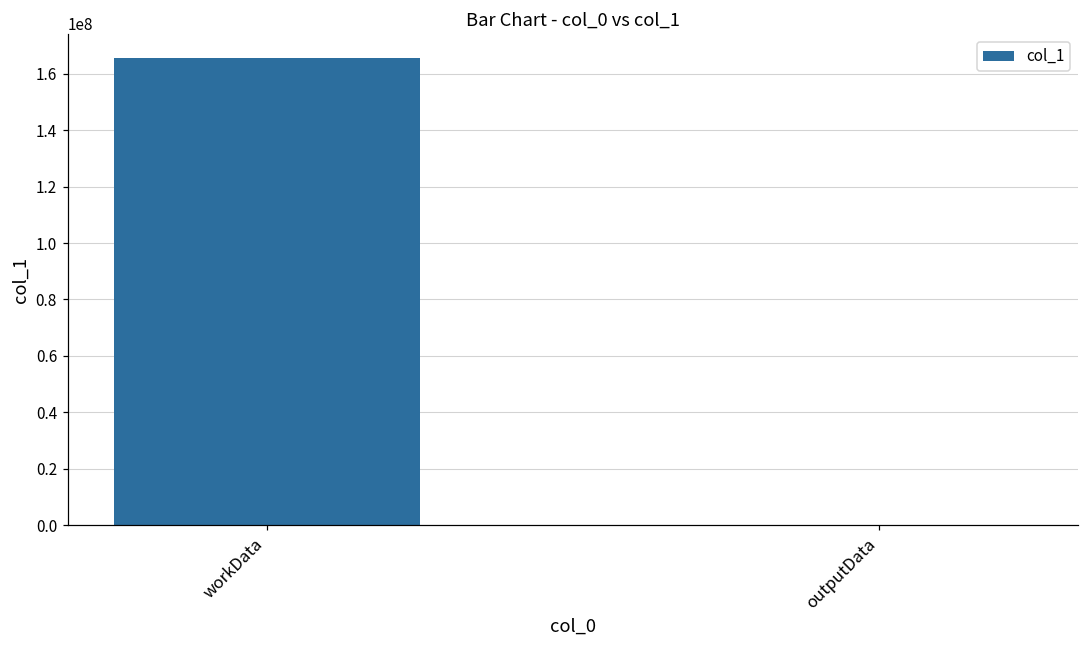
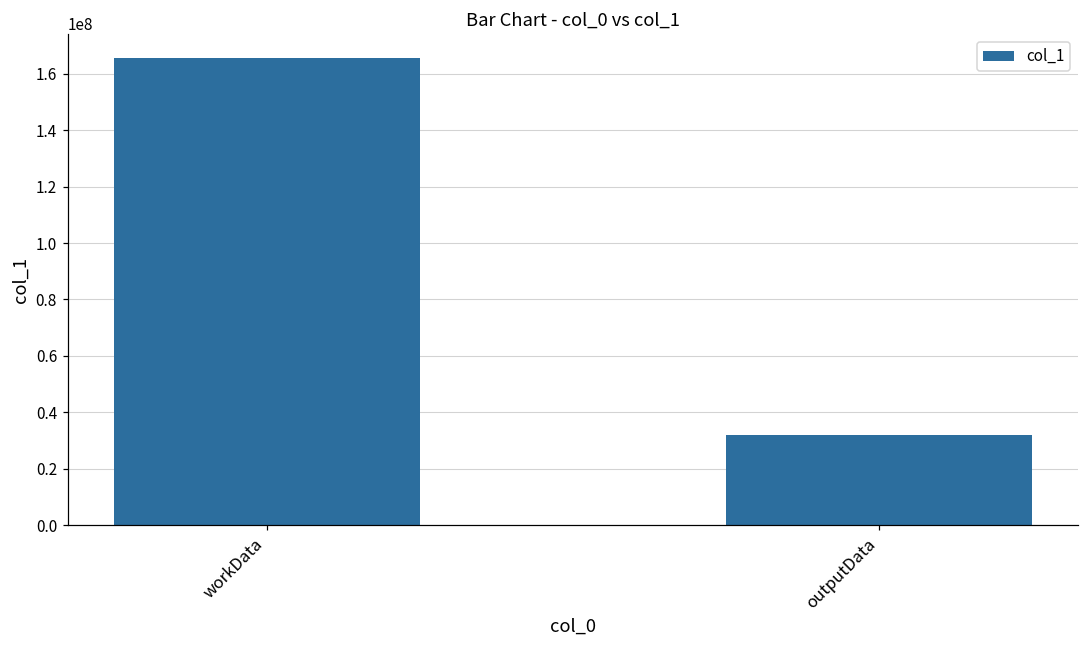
  {
    "workData": 166000000,
-   "outputData": 0
+   "outputData": 32000000
  }
